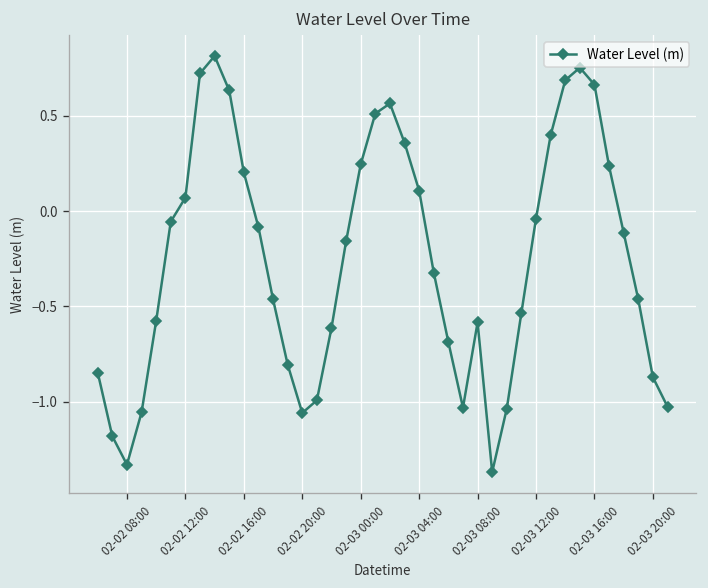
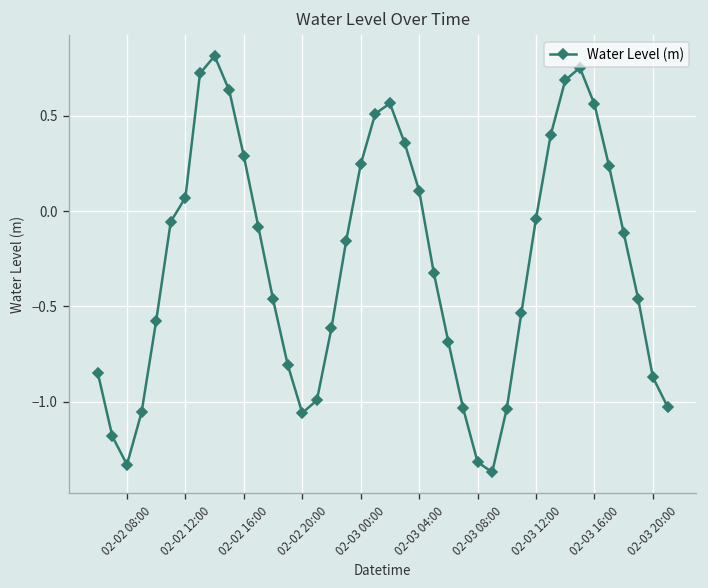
  {
    "02-02 08:00": -1.33,
    "02-02 12:00": 0.07,
-   "02-02 16:00": 0.20,
+   "02-02 16:00": 0.29,
    "02-02 20:00": -1.06,
    "02-03 00:00": 0.25,
    "02-03 04:00": 0.11,
-   "02-03 08:00": -0.58,
+   "02-03 08:00": -1.32,
    "02-03 12:00": -0.04,
-   "02-03 16:00": 0.66,
+   "02-03 16:00": 0.56,
    "02-03 20:00": -0.87
  }
